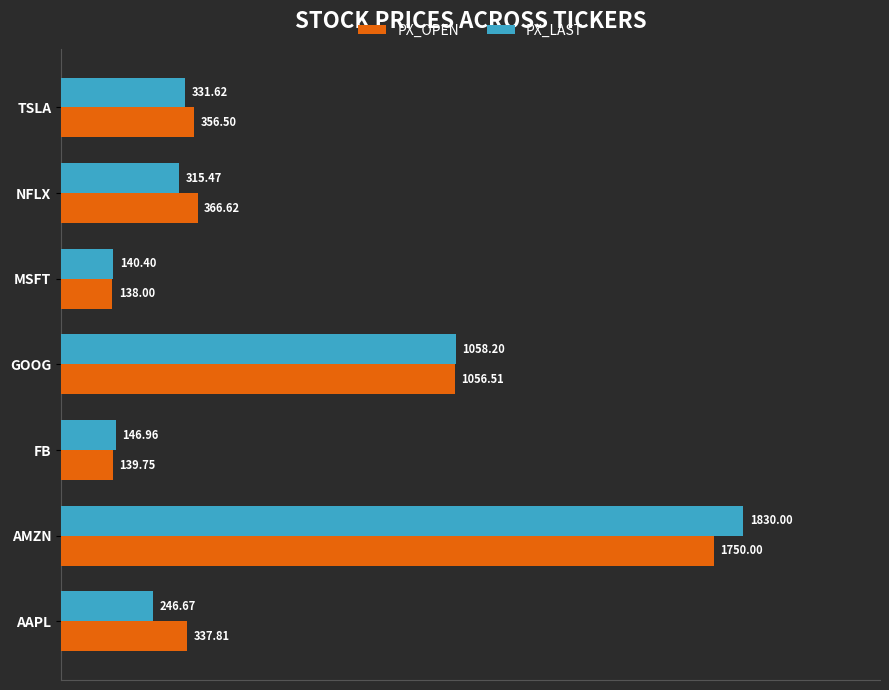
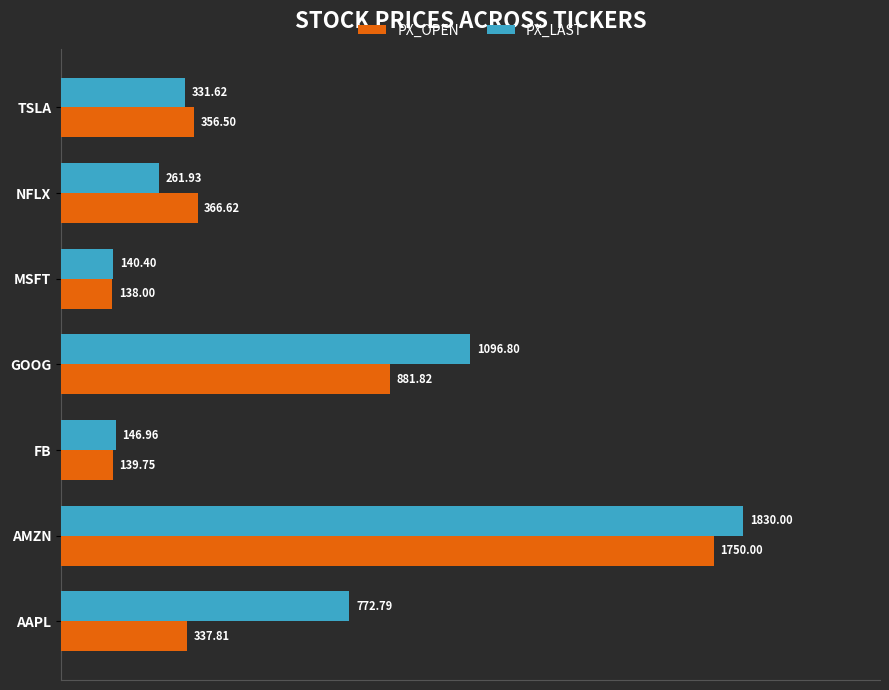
  {
    "PX_OPEN": {
      "TSLA": 356.50,
      "NFLX": 366.62,
      "MSFT": 138.00,
-     "GOOG": 1056.51,
+     "GOOG": 881.82,
      "FB": 139.75,
      "AMZN": 1750.00,
      "AAPL": 337.81
    },
    "PX_LAST": {
      "TSLA": 331.62,
-     "NFLX": 315.47,
+     "NFLX": 261.93,
      "MSFT": 140.40,
-     "GOOG": 1058.20,
+     "GOOG": 1096.80,
      "FB": 146.96,
      "AMZN": 1830.00,
-     "AAPL": 246.67
+     "AAPL": 772.79
    }
  }
